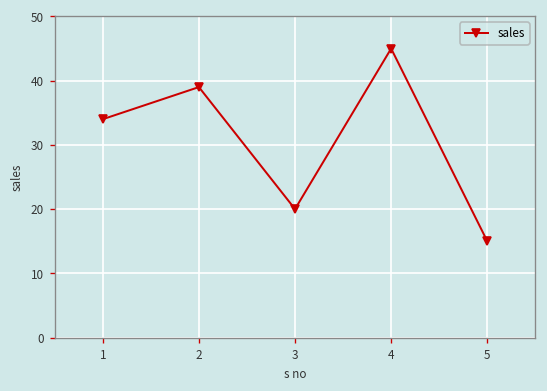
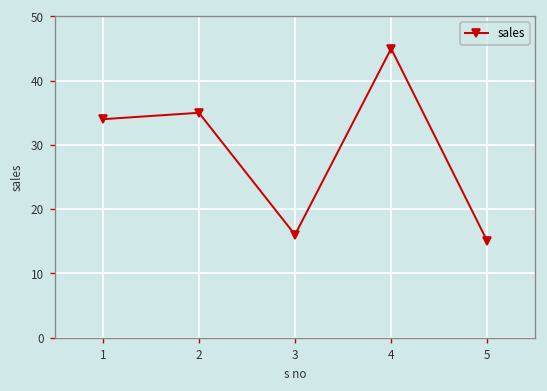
  {
    "1": 34,
-   "2": 39,
-   "3": 20,
+   "2": 35,
+   "3": 16,
    "4": 45,
    "5": 15
  }
